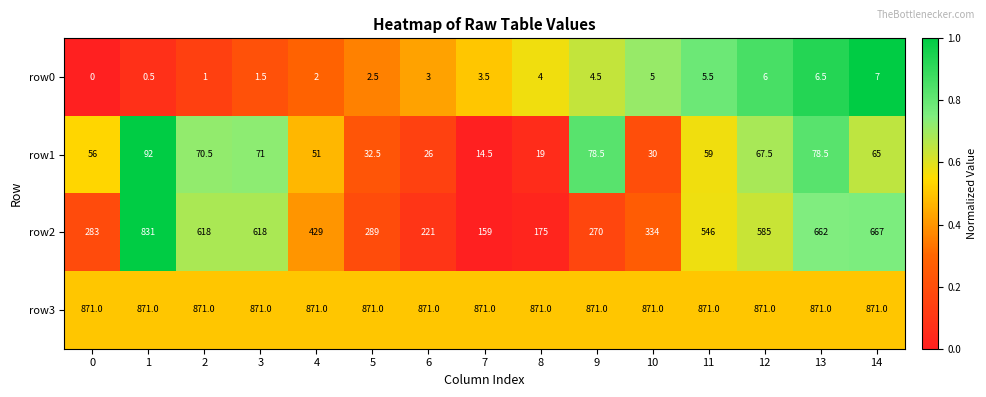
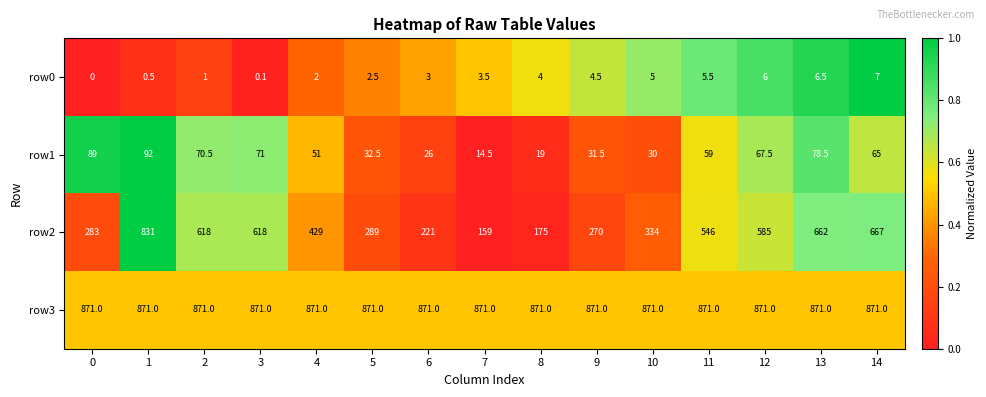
  {
    "row0": {
      "0": 0,
      "1": 0.5,
      "2": 1,
-     "3": 1.5,
+     "3": 0.1,
      "4": 2,
      "5": 2.5,
      "6": 3,
      "7": 3.5,
      "8": 4,
      "9": 4.5,
      "10": 5,
      "11": 5.5,
      "12": 6,
      "13": 6.5,
      "14": 7
    },
    "row1": {
-     "0": 56,
+     "0": 89,
      "1": 92,
      "2": 70.5,
      "3": 71,
      "4": 51,
      "5": 32.5,
      "6": 26,
      "7": 14.5,
      "8": 19,
-     "9": 78.5,
+     "9": 31.5,
      "10": 30,
      "11": 59,
      "12": 67.5,
      "13": 78.5,
      "14": 65
    },
    "row2": {
      "0": 283,
      "1": 831,
      "2": 618,
      "3": 618,
      "4": 429,
      "5": 289,
      "6": 221,
      "7": 159,
      "8": 175,
      "9": 270,
      "10": 334,
      "11": 546,
      "12": 585,
      "13": 662,
      "14": 667
    },
    "row3": {
      "0": 871.0,
      "1": 871.0,
      "2": 871.0,
      "3": 871.0,
      "4": 871.0,
      "5": 871.0,
      "6": 871.0,
      "7": 871.0,
      "8": 871.0,
      "9": 871.0,
      "10": 871.0,
      "11": 871.0,
      "12": 871.0,
      "13": 871.0,
      "14": 871.0
    }
  }
